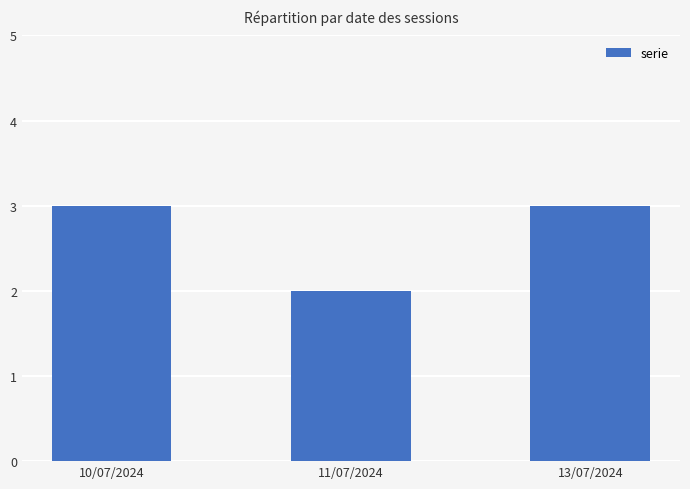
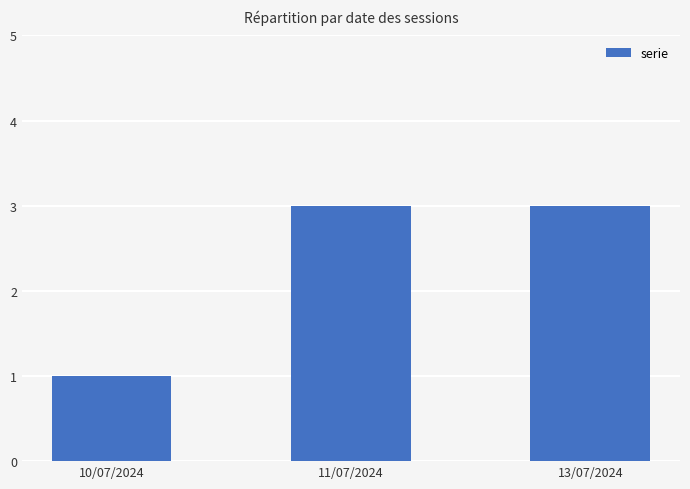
  {
-   "10/07/2024": 3,
-   "11/07/2024": 2,
+   "10/07/2024": 1,
+   "11/07/2024": 3,
    "13/07/2024": 3
  }
